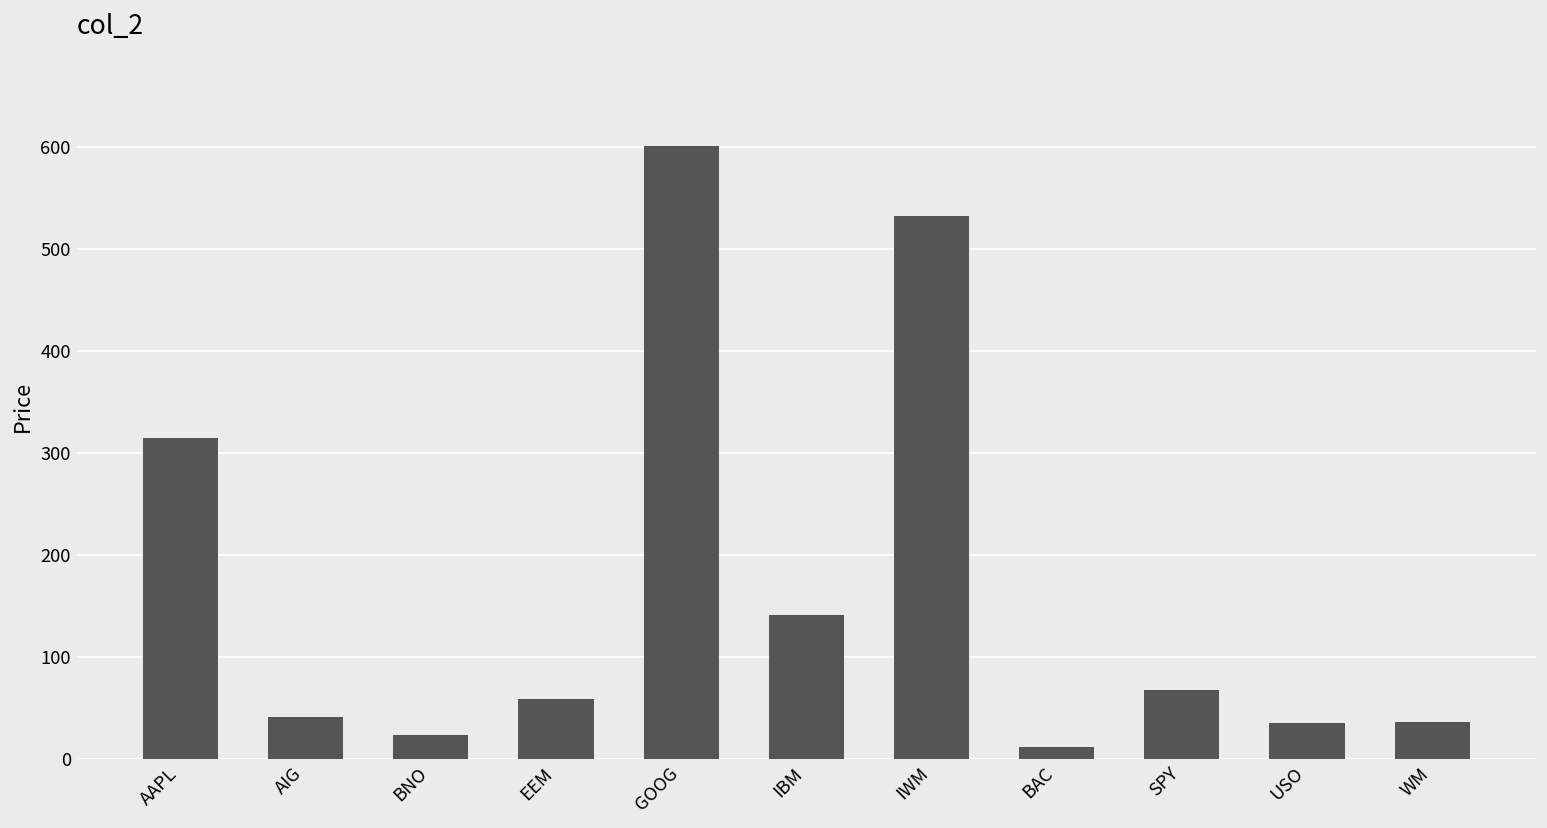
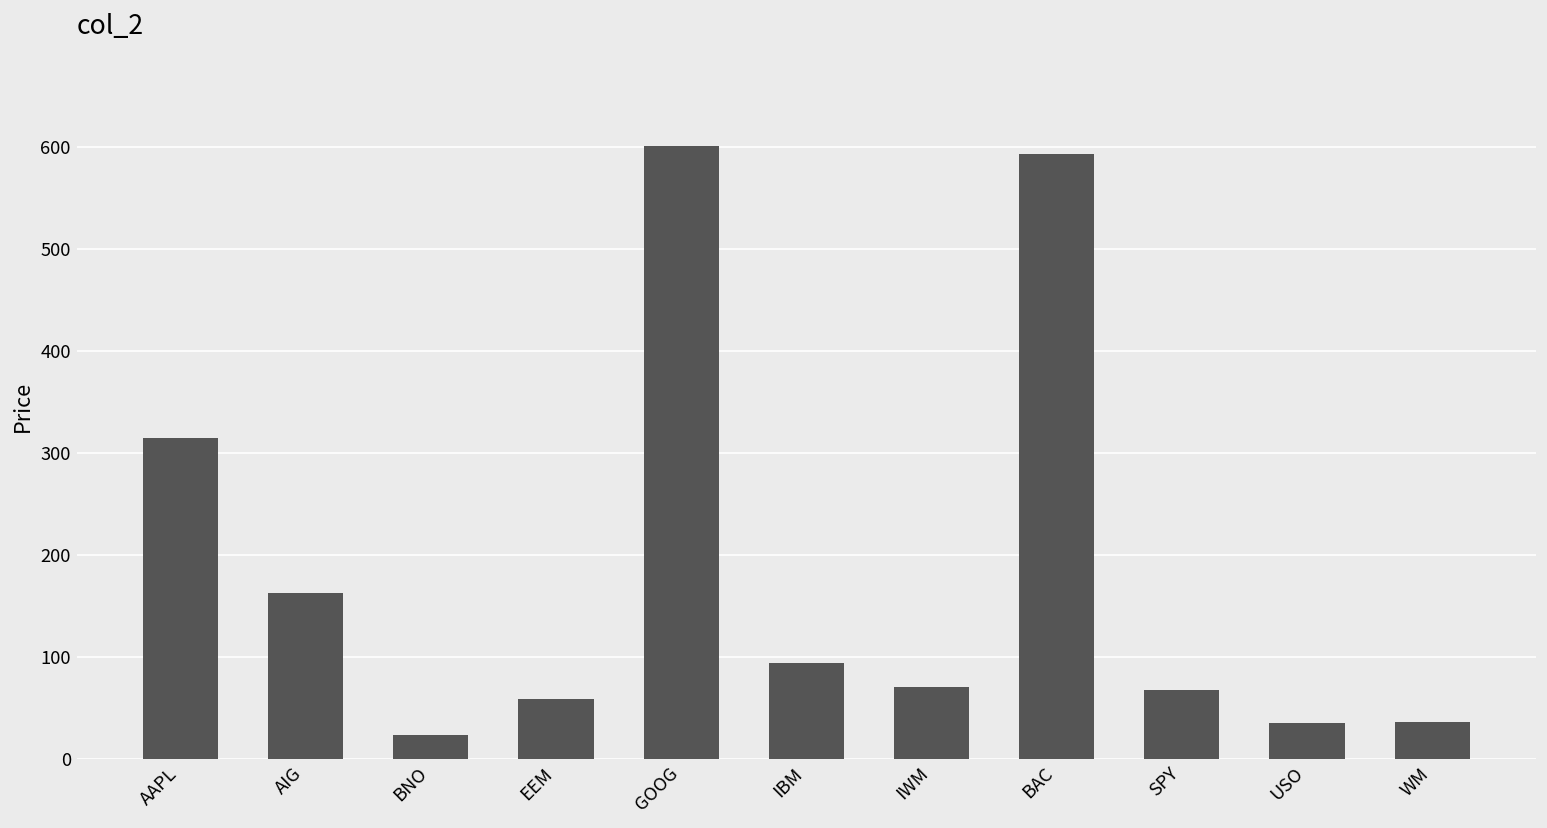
  {
    "AAPL": 320,
-   "AIG": 40,
+   "AIG": 160,
    "BNO": 20,
    "EEM": 60,
    "GOOG": 600,
-   "IBM": 140,
-   "IWM": 530,
-   "BAC": 10,
+   "IBM": 90,
+   "IWM": 70,
+   "BAC": 590,
    "SPY": 70,
    "USO": 40,
    "WM": 40
  }
